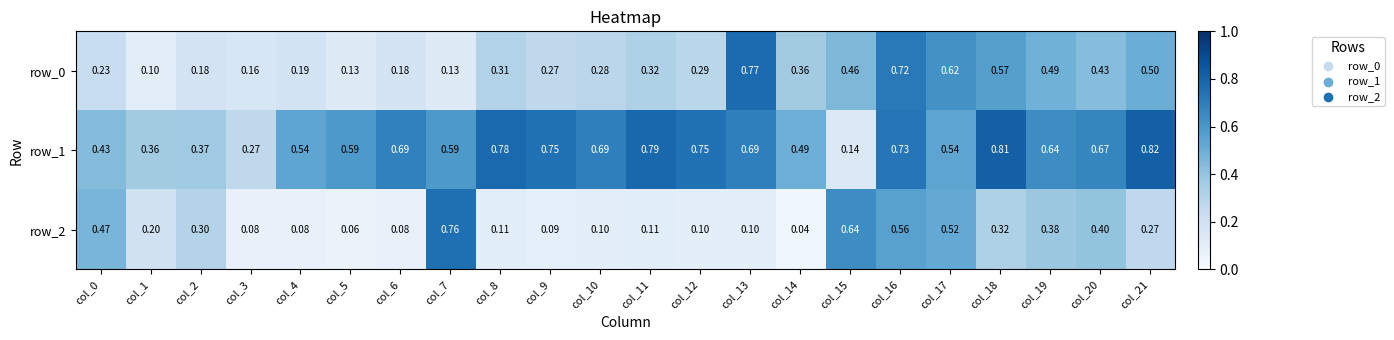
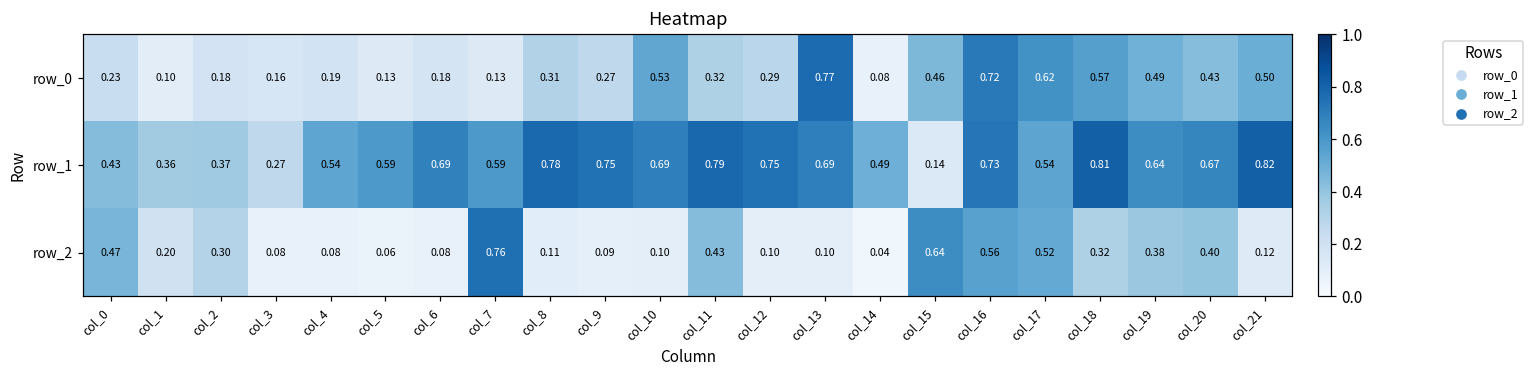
  {
    "row_0": {
      "col_0": 0.23,
      "col_1": 0.10,
      "col_2": 0.18,
      "col_3": 0.16,
      "col_4": 0.19,
      "col_5": 0.13,
      "col_6": 0.18,
      "col_7": 0.13,
      "col_8": 0.31,
      "col_9": 0.27,
-     "col_10": 0.28,
+     "col_10": 0.53,
      "col_11": 0.32,
      "col_12": 0.29,
      "col_13": 0.77,
-     "col_14": 0.36,
+     "col_14": 0.08,
      "col_15": 0.46,
      "col_16": 0.72,
      "col_17": 0.62,
      "col_18": 0.57,
      "col_19": 0.49,
      "col_20": 0.43,
      "col_21": 0.50
    },
    "row_1": {
      "col_0": 0.43,
      "col_1": 0.36,
      "col_2": 0.37,
      "col_3": 0.27,
      "col_4": 0.54,
      "col_5": 0.59,
      "col_6": 0.69,
      "col_7": 0.59,
      "col_8": 0.78,
      "col_9": 0.75,
      "col_10": 0.69,
      "col_11": 0.79,
      "col_12": 0.75,
      "col_13": 0.69,
      "col_14": 0.49,
      "col_15": 0.14,
      "col_16": 0.73,
      "col_17": 0.54,
      "col_18": 0.81,
      "col_19": 0.64,
      "col_20": 0.67,
      "col_21": 0.82
    },
    "row_2": {
      "col_0": 0.47,
      "col_1": 0.20,
      "col_2": 0.30,
      "col_3": 0.08,
      "col_4": 0.08,
      "col_5": 0.06,
      "col_6": 0.08,
      "col_7": 0.76,
      "col_8": 0.11,
      "col_9": 0.09,
      "col_10": 0.10,
-     "col_11": 0.11,
+     "col_11": 0.43,
      "col_12": 0.10,
      "col_13": 0.10,
      "col_14": 0.04,
      "col_15": 0.64,
      "col_16": 0.56,
      "col_17": 0.52,
      "col_18": 0.32,
      "col_19": 0.38,
      "col_20": 0.40,
-     "col_21": 0.27
+     "col_21": 0.12
    }
  }
